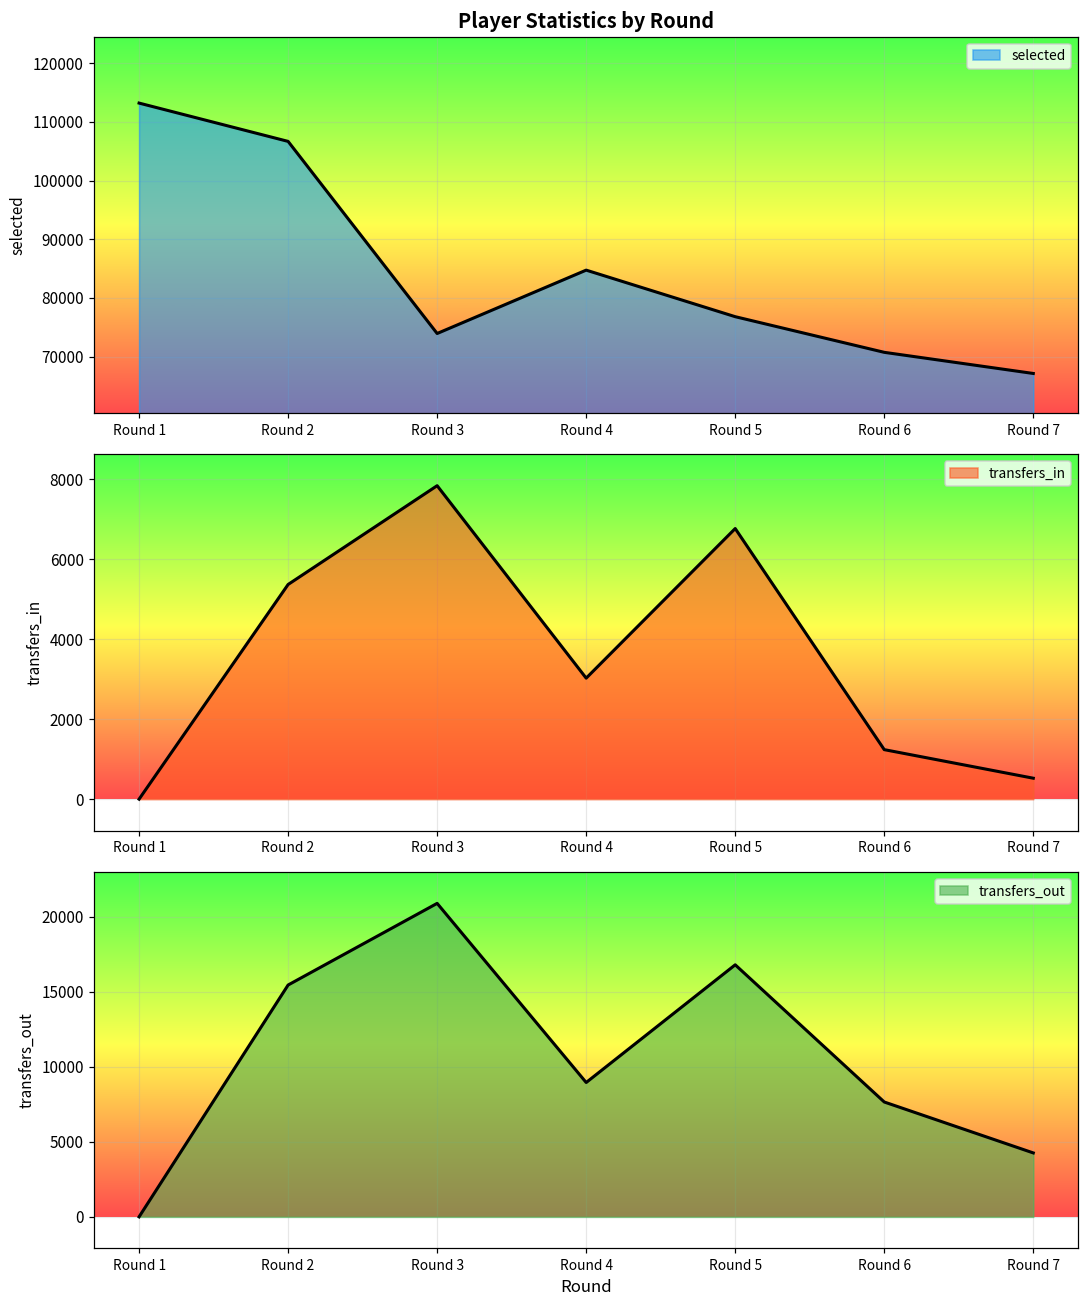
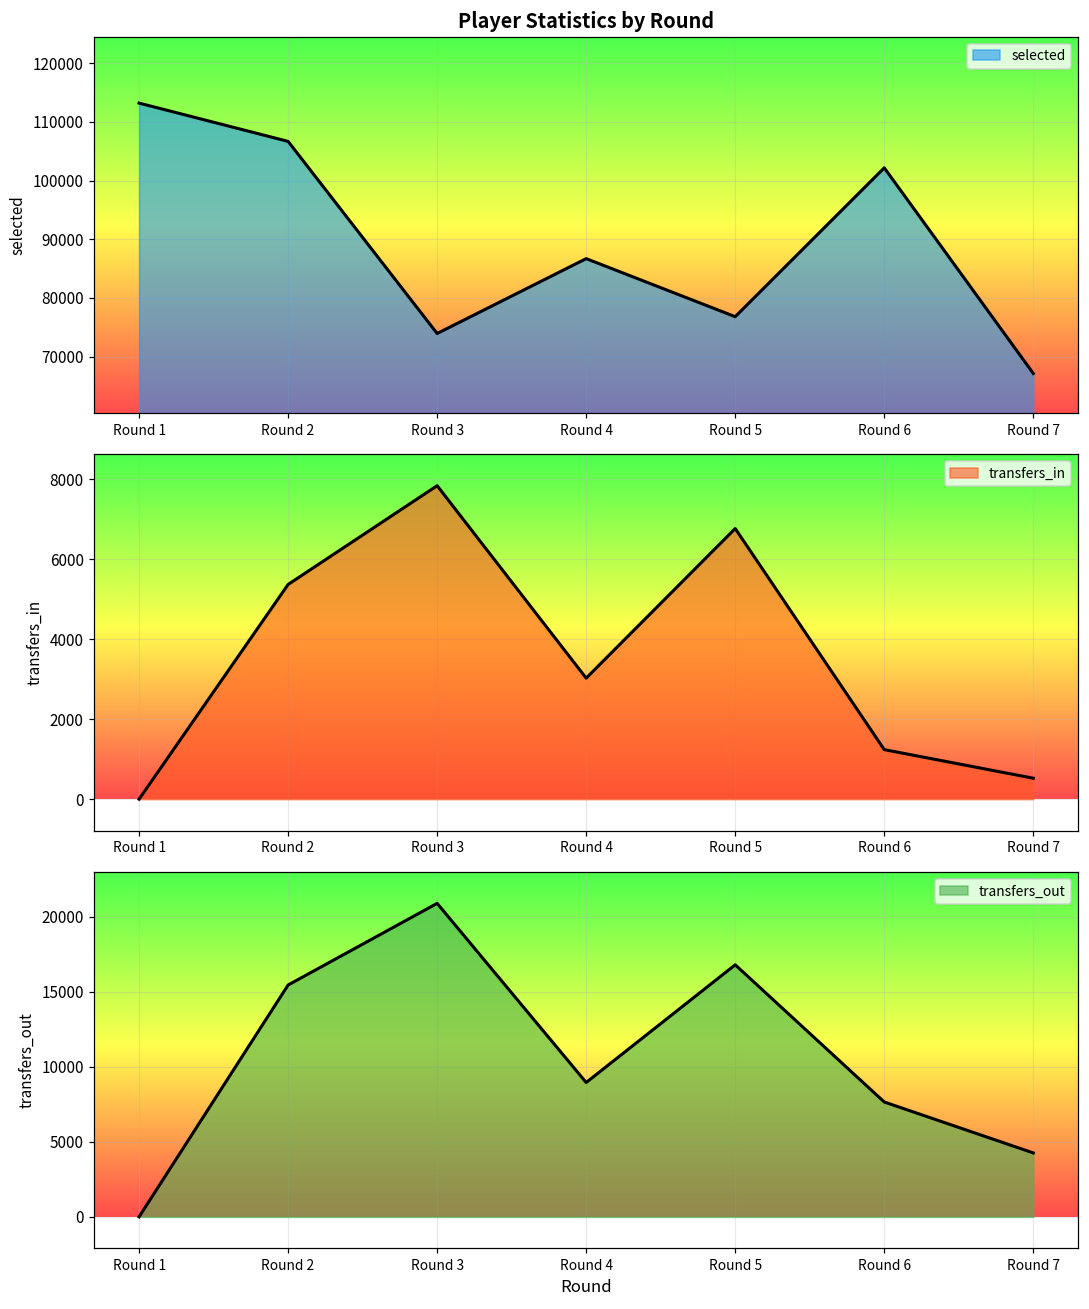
  {
    "Player Statistics by Round": {
      "Round 1": 113000,
      "Round 2": 107000,
      "Round 3": 74000,
-     "Round 4": 85000,
+     "Round 4": 87000,
      "Round 5": 77000,
-     "Round 6": 71000,
+     "Round 6": 102000,
      "Round 7": 67000
    }
  }
